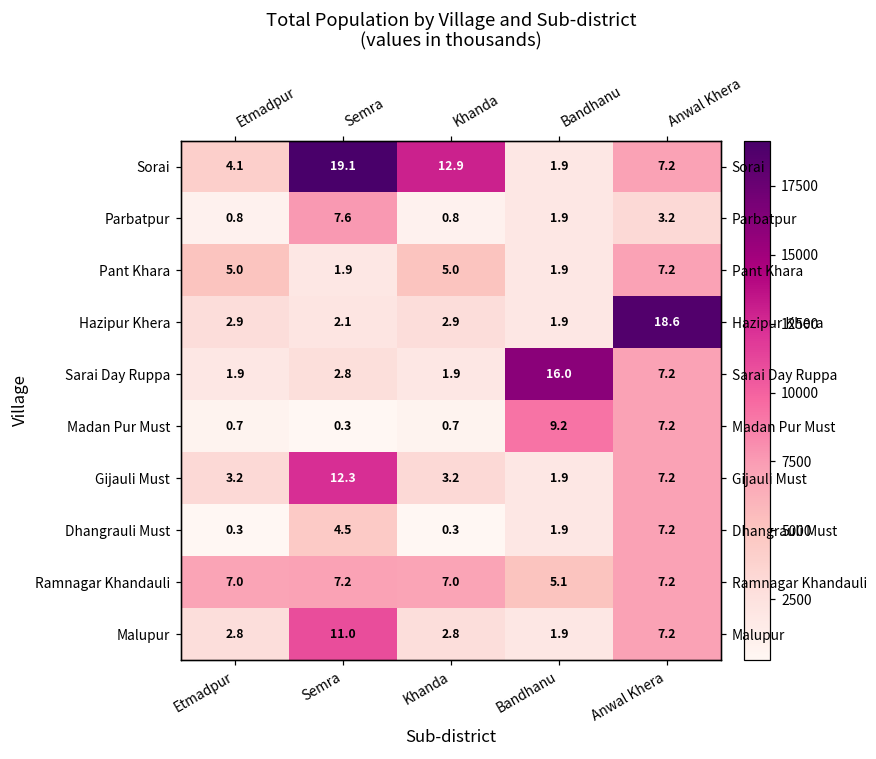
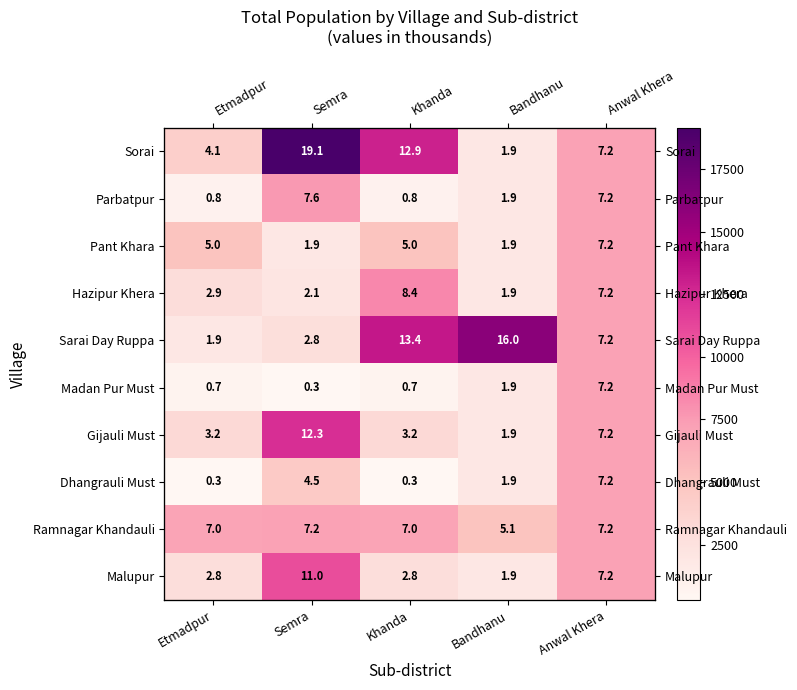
  {
    "Sorai": {
      "Etmadpur": 4.1,
      "Semra": 19.1,
      "Khanda": 12.9,
      "Bandhanu": 1.9,
      "Anwal Khera": 7.2
    },
    "Parbatpur": {
      "Etmadpur": 0.8,
      "Semra": 7.6,
      "Khanda": 0.8,
      "Bandhanu": 1.9,
-     "Anwal Khera": 3.2
+     "Anwal Khera": 7.2
    },
    "Pant Khara": {
      "Etmadpur": 5.0,
      "Semra": 1.9,
      "Khanda": 5.0,
      "Bandhanu": 1.9,
      "Anwal Khera": 7.2
    },
    "Hazipur Khera": {
      "Etmadpur": 2.9,
      "Semra": 2.1,
-     "Khanda": 2.9,
+     "Khanda": 8.4,
      "Bandhanu": 1.9,
-     "Anwal Khera": 18.6
+     "Anwal Khera": 7.2
    },
    "Sarai Day Ruppa": {
      "Etmadpur": 1.9,
      "Semra": 2.8,
-     "Khanda": 1.9,
+     "Khanda": 13.4,
      "Bandhanu": 16.0,
      "Anwal Khera": 7.2
    },
    "Madan Pur Must": {
      "Etmadpur": 0.7,
      "Semra": 0.3,
      "Khanda": 0.7,
-     "Bandhanu": 9.2,
+     "Bandhanu": 1.9,
      "Anwal Khera": 7.2
    },
    "Gijauli Must": {
      "Etmadpur": 3.2,
      "Semra": 12.3,
      "Khanda": 3.2,
      "Bandhanu": 1.9,
      "Anwal Khera": 7.2
    },
    "Dhangrauli Must": {
      "Etmadpur": 0.3,
      "Semra": 4.5,
      "Khanda": 0.3,
      "Bandhanu": 1.9,
      "Anwal Khera": 7.2
    },
    "Ramnagar Khandauli": {
      "Etmadpur": 7.0,
      "Semra": 7.2,
      "Khanda": 7.0,
      "Bandhanu": 5.1,
      "Anwal Khera": 7.2
    },
    "Malupur": {
      "Etmadpur": 2.8,
      "Semra": 11.0,
      "Khanda": 2.8,
      "Bandhanu": 1.9,
      "Anwal Khera": 7.2
    }
  }
